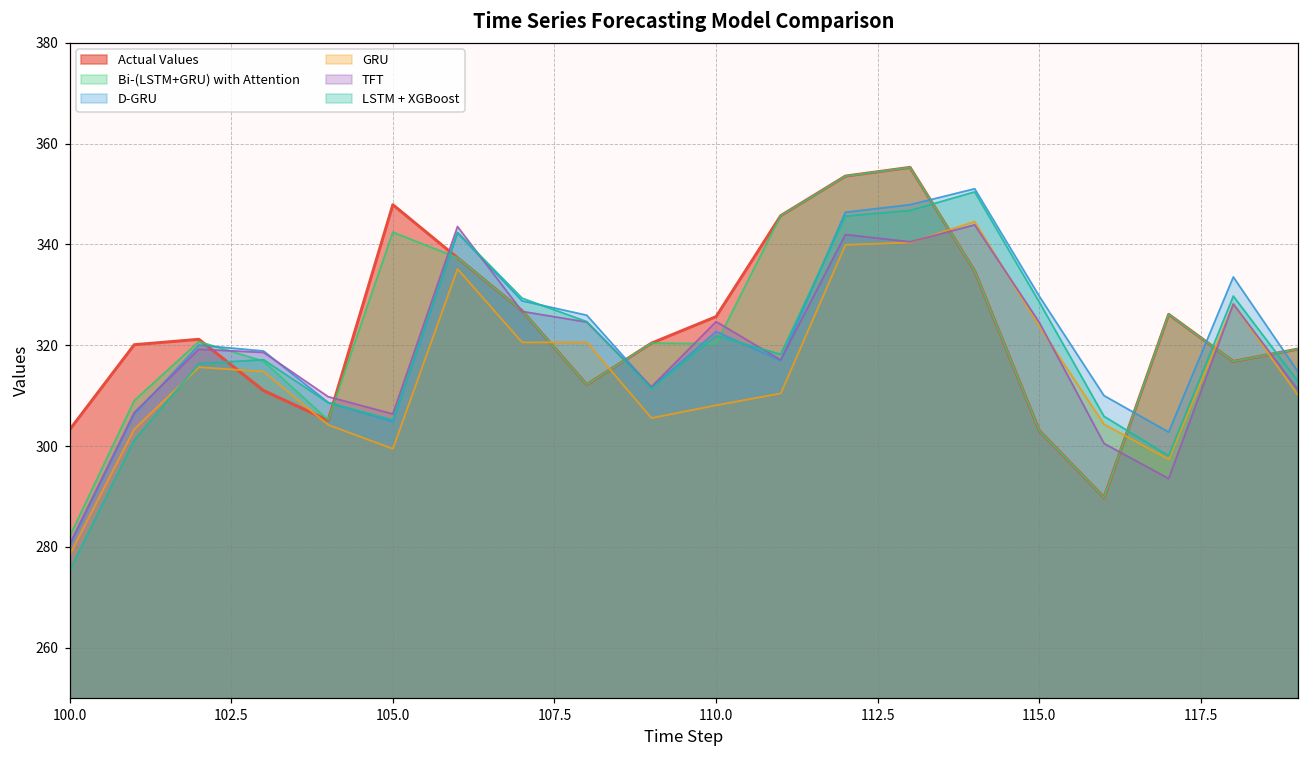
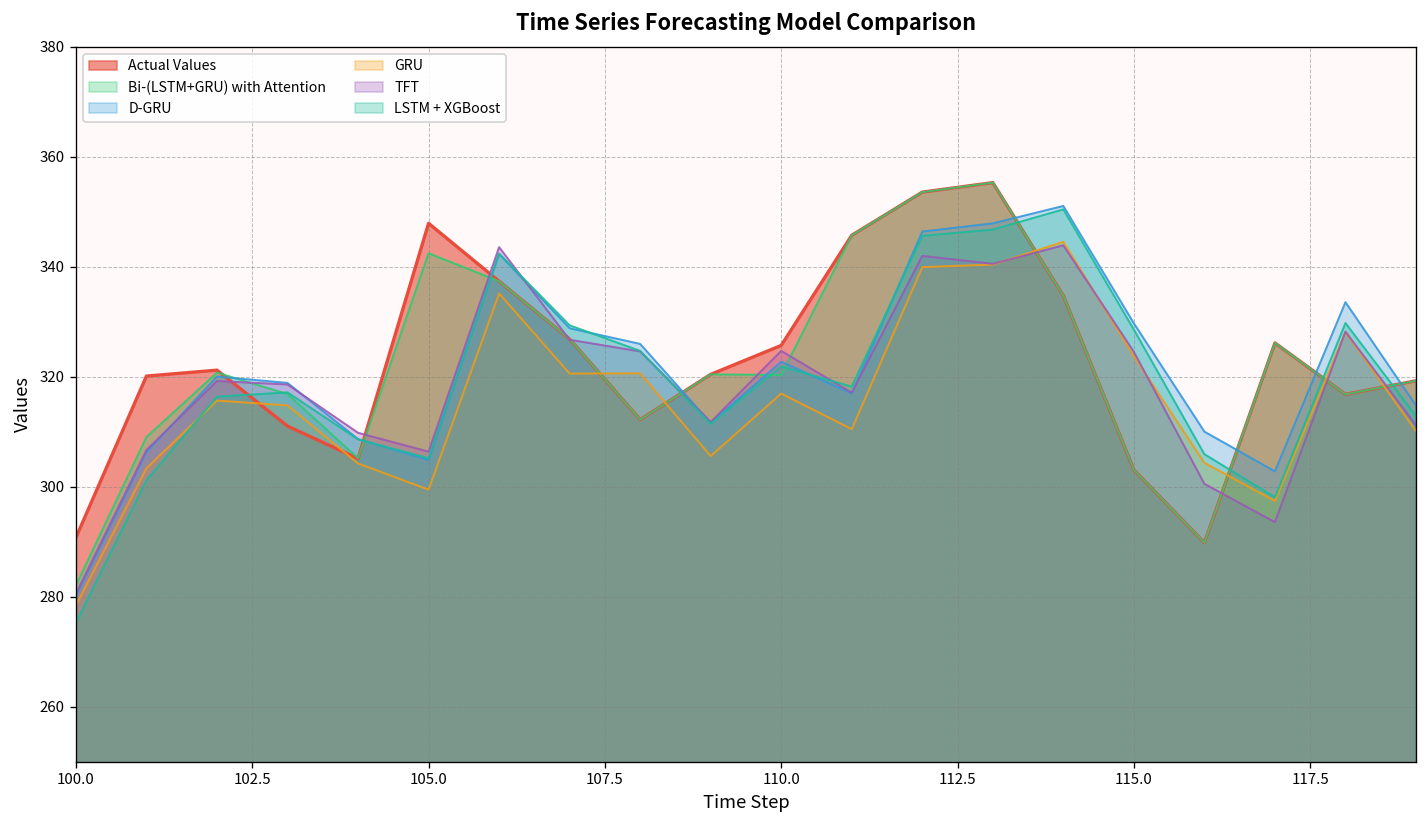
  {
    "Actual Values": {
-     "100.0": 303,
+     "100.0": 291,
      "105.0": 348,
      "110.0": 326
    },
    "GRU": {
      "100.0": 278,
      "105.0": 299,
-     "110.0": 308,
+     "110.0": 317,
      "115.0": 324
    }
  }
